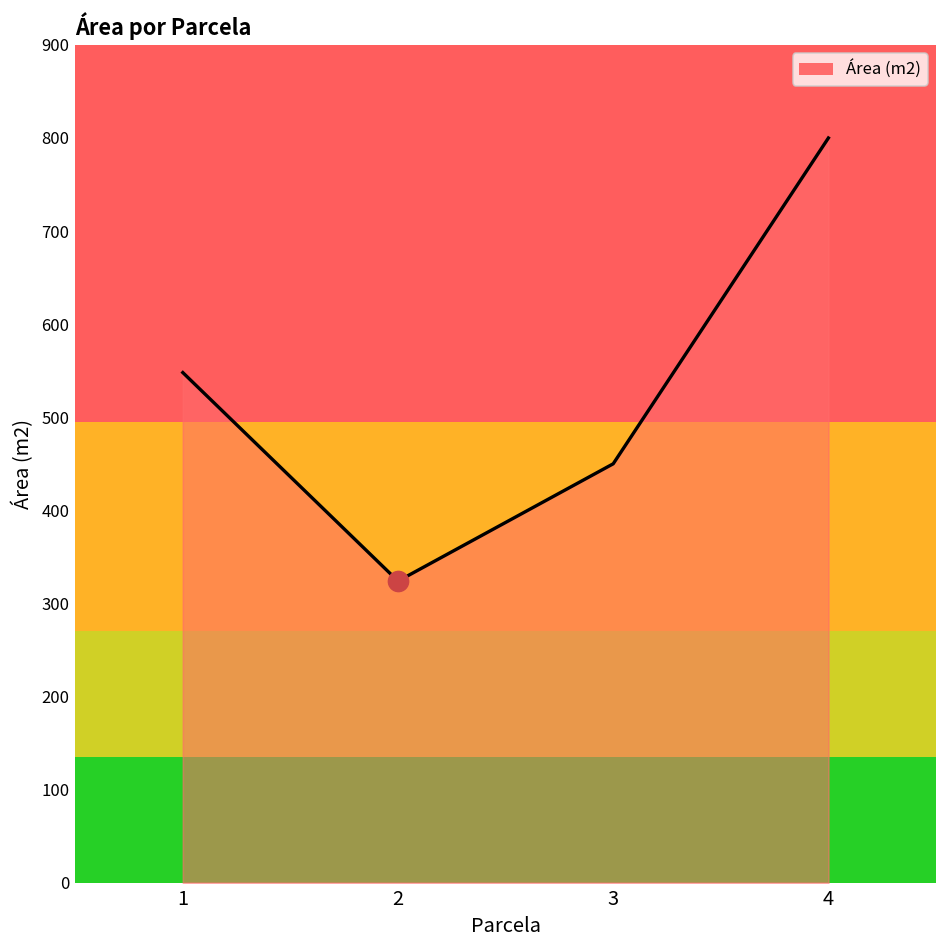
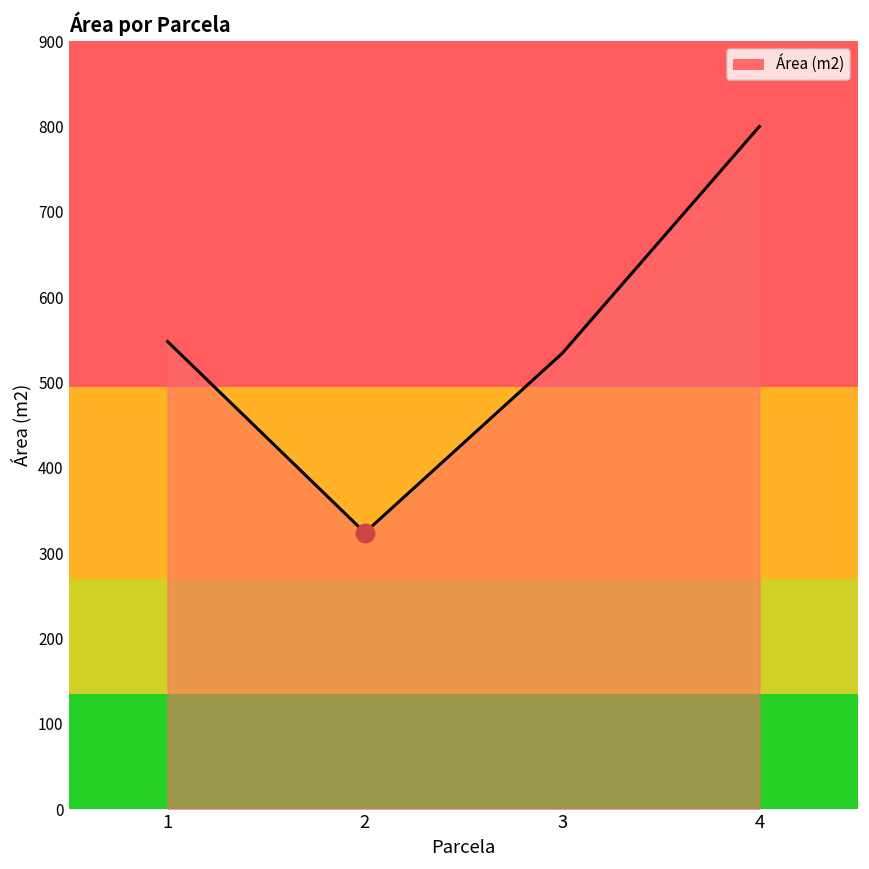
  {
    "Área (m2)": {
      "1": 550,
-     "3": 450,
+     "3": 530,
      "4": 800
    }
  }
